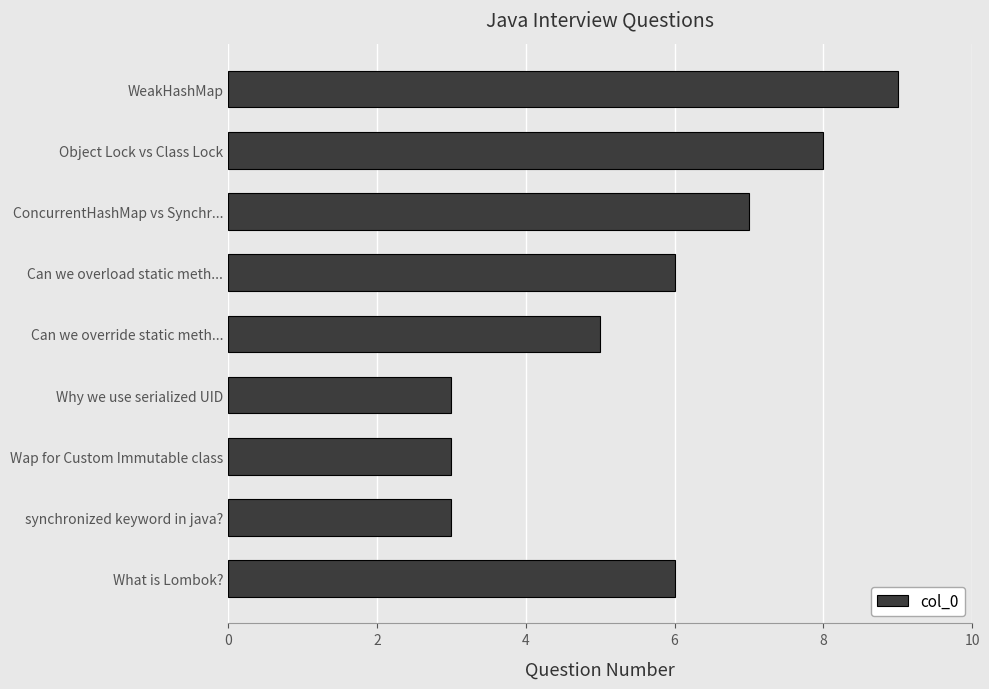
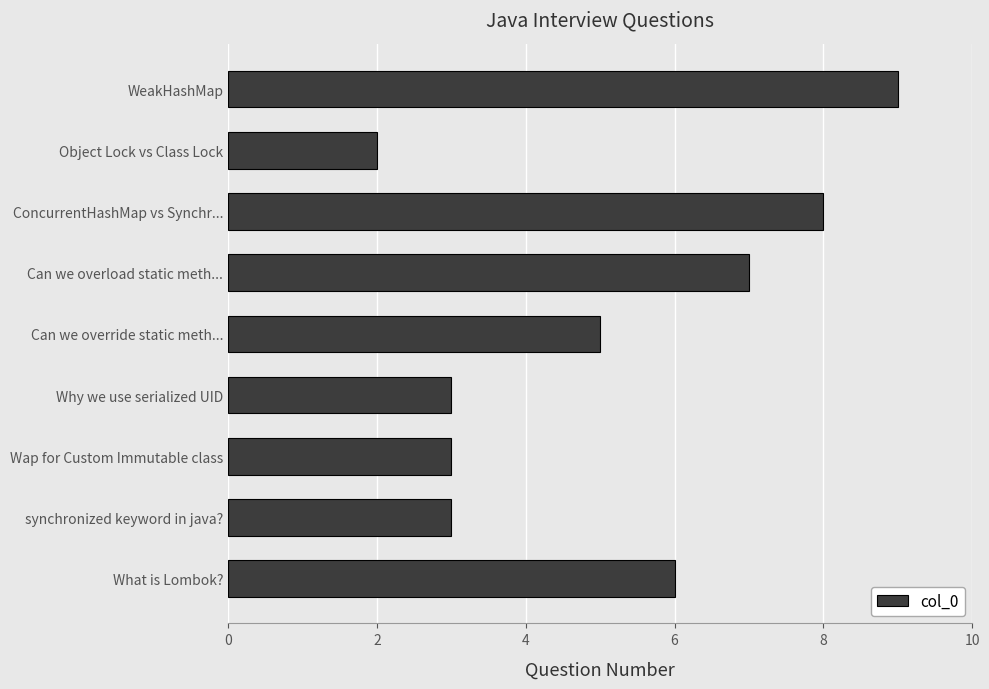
  {
    "WeakHashMap": 9,
-   "Object Lock vs Class Lock": 8,
-   "ConcurrentHashMap vs Synchr...": 7,
-   "Can we overload static meth...": 6,
+   "Object Lock vs Class Lock": 2,
+   "ConcurrentHashMap vs Synchr...": 8,
+   "Can we overload static meth...": 7,
    "Can we override static meth...": 5,
    "Why we use serialized UID": 3,
    "Wap for Custom Immutable class": 3,
    "synchronized keyword in java?": 3,
    "What is Lombok?": 6
  }
